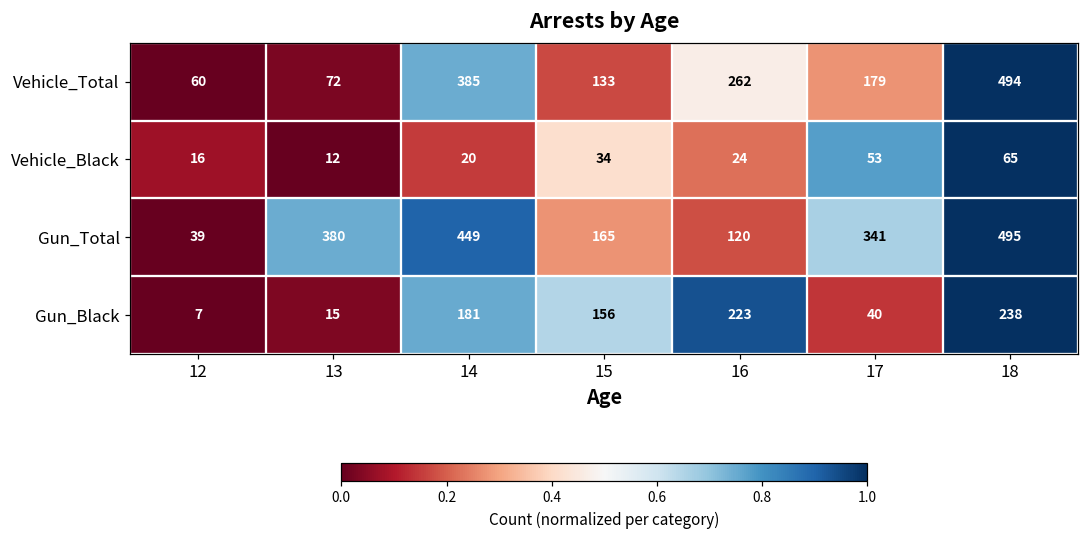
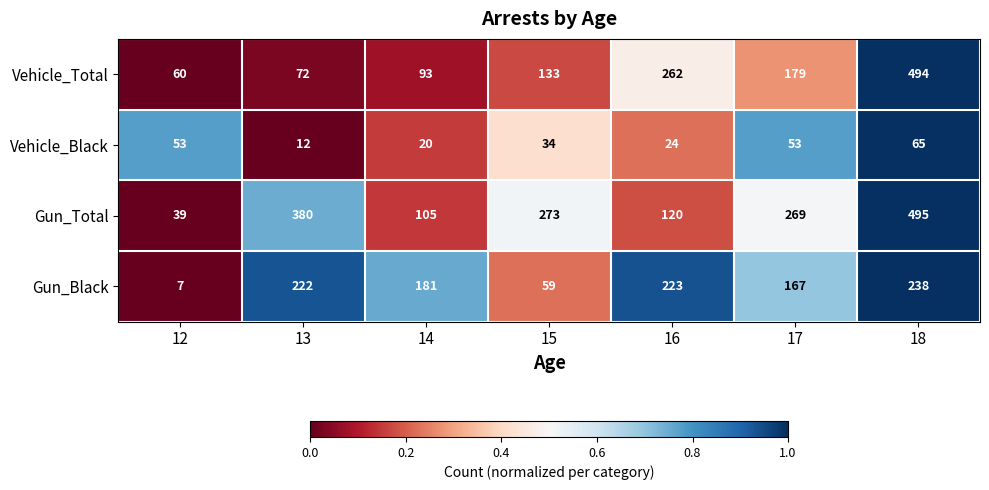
  {
    "Vehicle_Total": {
      "12": 60,
      "13": 72,
-     "14": 385,
+     "14": 93,
      "15": 133,
      "16": 262,
      "17": 179,
      "18": 494
    },
    "Vehicle_Black": {
-     "12": 16,
+     "12": 53,
      "13": 12,
      "14": 20,
      "15": 34,
      "16": 24,
      "17": 53,
      "18": 65
    },
    "Gun_Total": {
      "12": 39,
      "13": 380,
-     "14": 449,
-     "15": 165,
+     "14": 105,
+     "15": 273,
      "16": 120,
-     "17": 341,
+     "17": 269,
      "18": 495
    },
    "Gun_Black": {
      "12": 7,
-     "13": 15,
+     "13": 222,
      "14": 181,
-     "15": 156,
+     "15": 59,
      "16": 223,
-     "17": 40,
+     "17": 167,
      "18": 238
    }
  }
